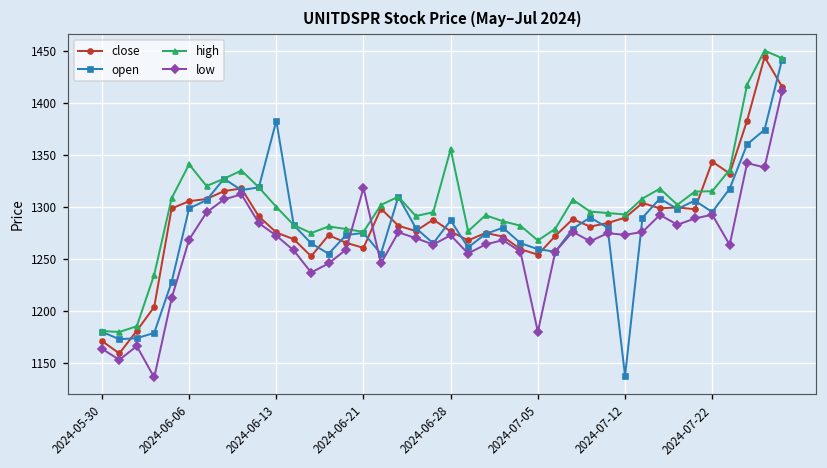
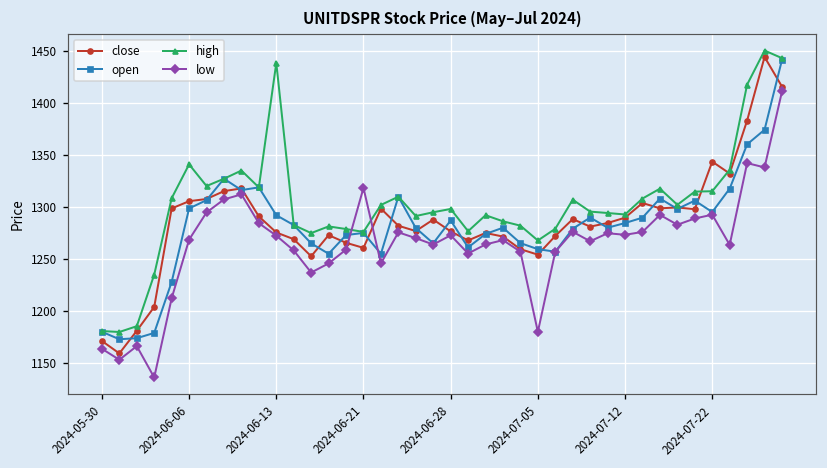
  {
    "close": {
      "2024-05-30": 1170,
      "2024-06-06": 1310,
      "2024-06-13": 1280,
      "2024-06-21": 1260,
      "2024-06-28": 1280,
      "2024-07-05": 1250,
      "2024-07-12": 1290,
      "2024-07-22": 1340
    },
    "open": {
      "2024-06-06": 1300,
-     "2024-06-13": 1380,
+     "2024-06-13": 1290,
      "2024-06-28": 1290,
      "2024-07-05": 1260,
-     "2024-07-12": 1140
+     "2024-07-12": 1280
    },
    "high": {
      "2024-06-06": 1340,
-     "2024-06-13": 1300,
-     "2024-06-28": 1360,
+     "2024-06-13": 1440,
+     "2024-06-28": 1300,
      "2024-07-05": 1270,
      "2024-07-12": 1290,
      "2024-07-22": 1320
    },
    "low": {
      "2024-05-30": 1160,
      "2024-06-06": 1270,
      "2024-06-13": 1270,
      "2024-06-21": 1320,
      "2024-06-28": 1270,
      "2024-07-05": 1180,
      "2024-07-12": 1270
    }
  }
